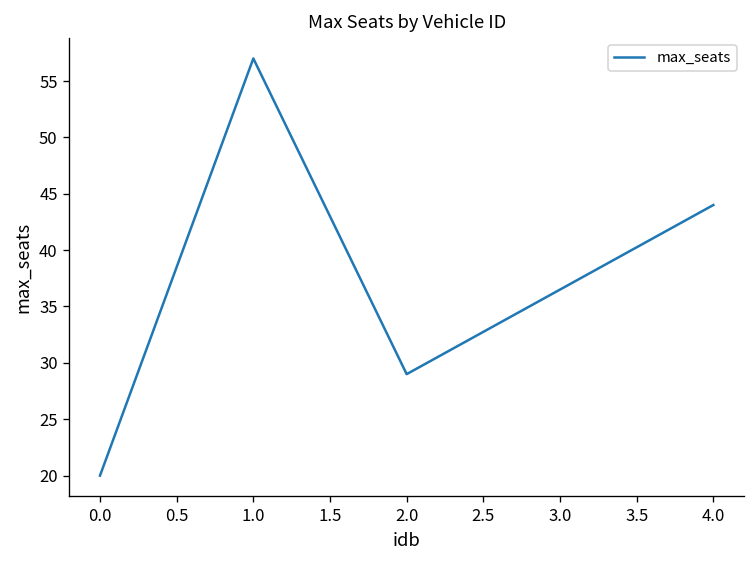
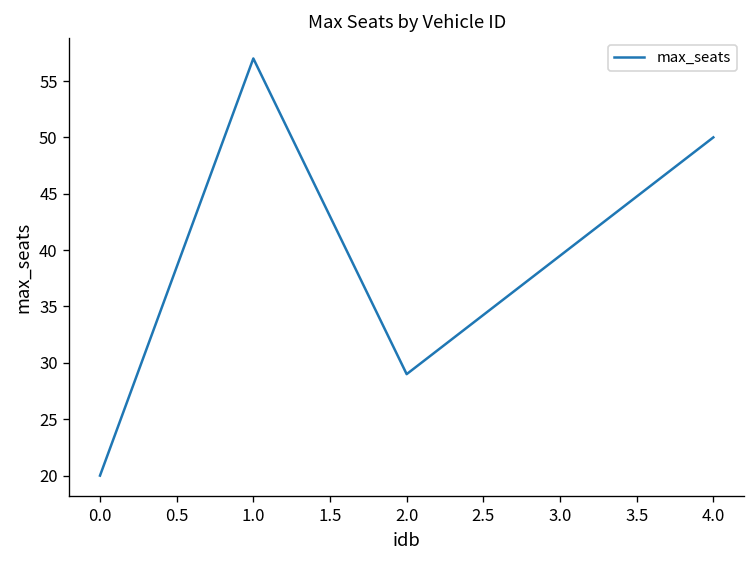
  {
    "0.0": 20,
    "1.0": 57,
    "2.0": 29,
-   "4.0": 44
+   "4.0": 50
  }
